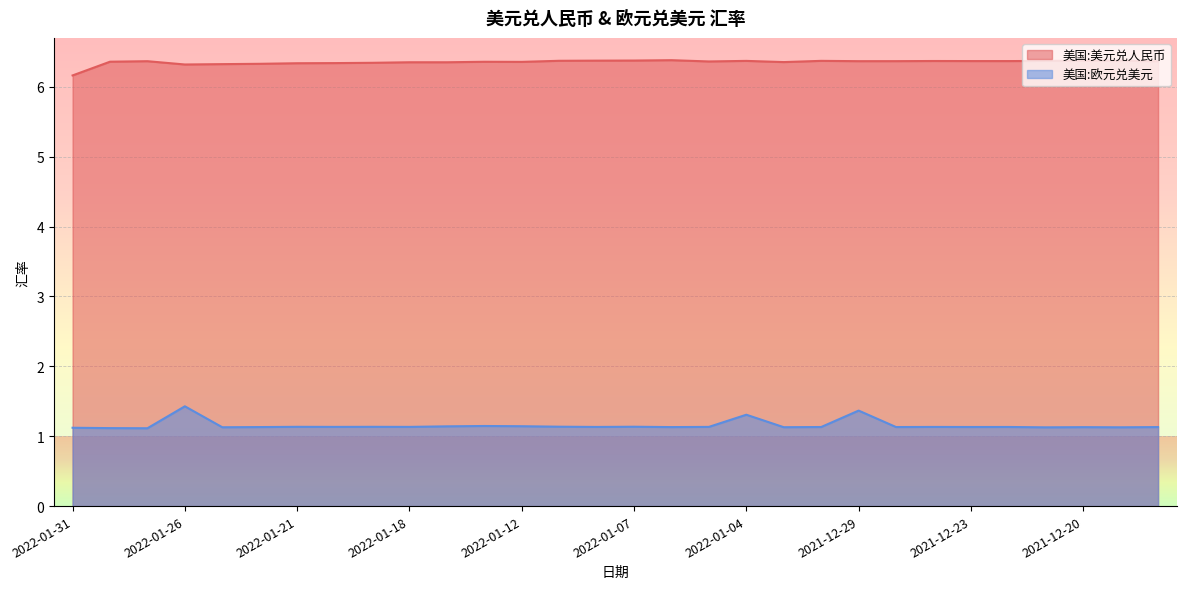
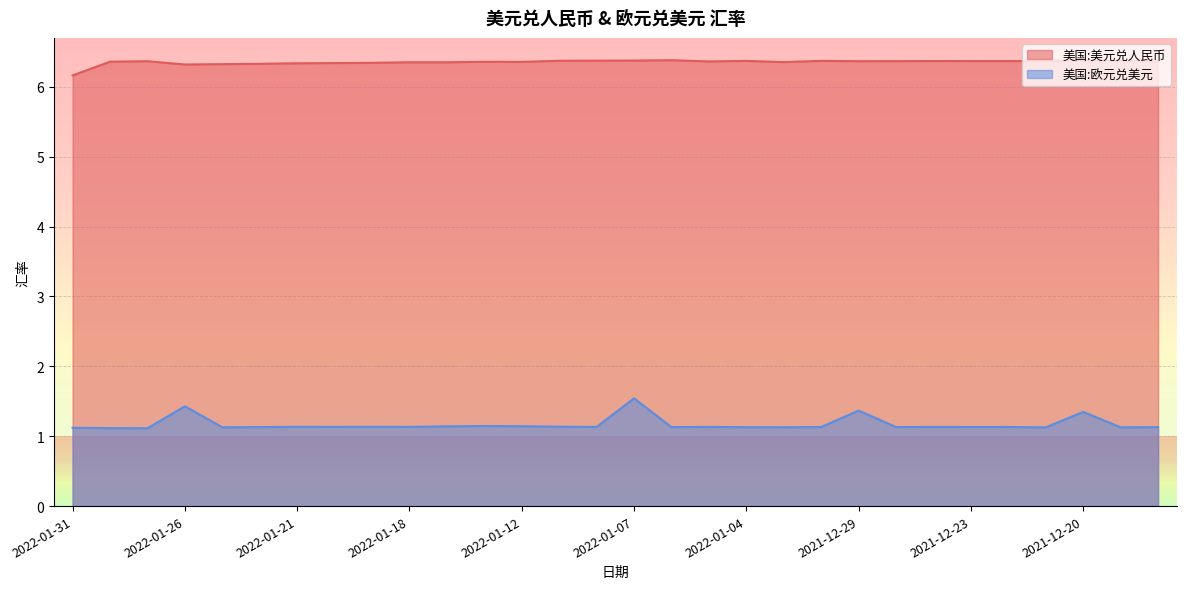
  {
    "美国:美元兑人民币": {
      "2022-01-31": 6.2,
      "2022-01-26": 6.3,
      "2022-01-21": 6.3,
      "2022-01-18": 6.4,
      "2022-01-12": 6.4,
      "2022-01-07": 6.4,
      "2022-01-04": 6.4,
      "2021-12-29": 6.4,
      "2021-12-23": 6.4
    },
    "美国:欧元兑美元": {
      "2022-01-31": 1.1,
      "2022-01-26": 1.4,
      "2022-01-21": 1.1,
      "2022-01-18": 1.1,
      "2022-01-12": 1.1,
-     "2022-01-07": 1.1,
-     "2022-01-04": 1.3,
+     "2022-01-07": 1.5,
+     "2022-01-04": 1.1,
      "2021-12-29": 1.4,
      "2021-12-23": 1.1,
-     "2021-12-20": 1.1
+     "2021-12-20": 1.3
    }
  }
